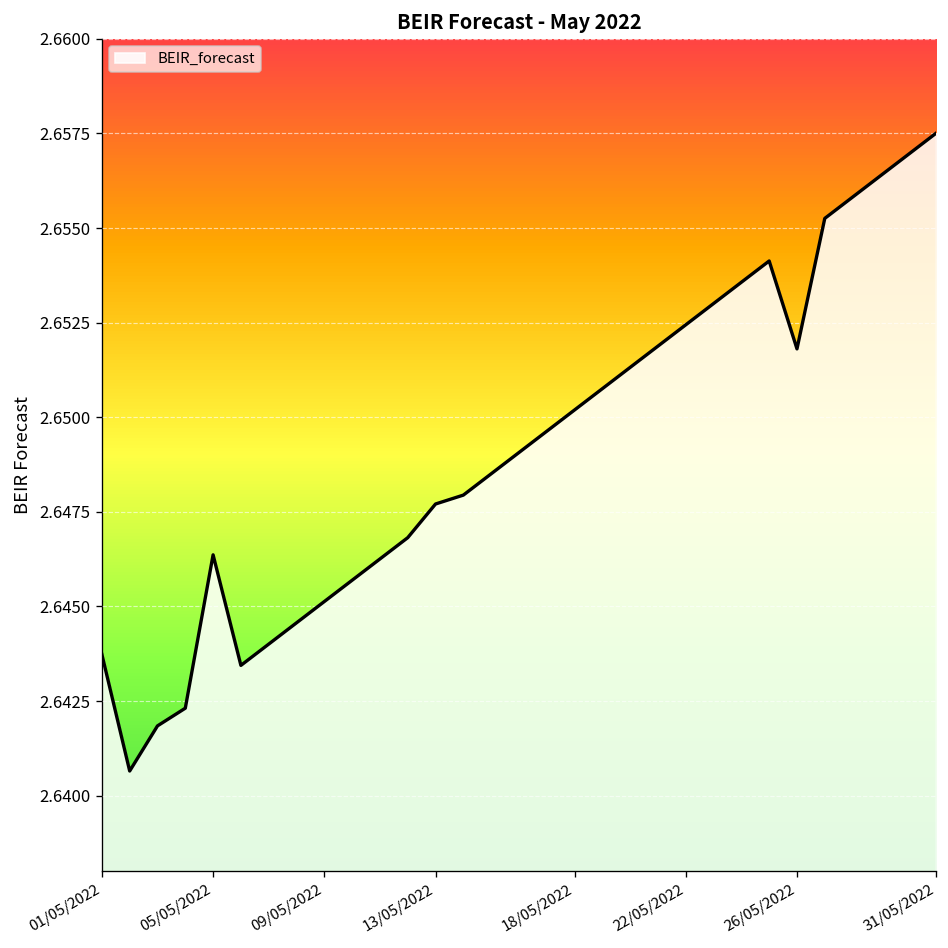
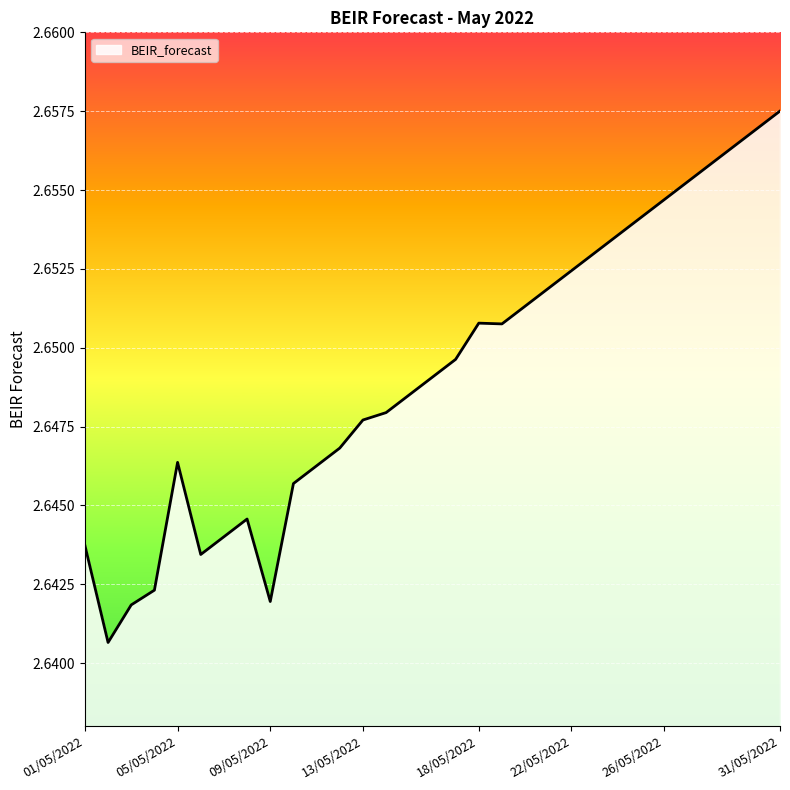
  {
    "01/05/2022": 2.6437,
    "05/05/2022": 2.6464,
-   "09/05/2022": 2.6451,
+   "09/05/2022": 2.6420,
    "13/05/2022": 2.6477,
-   "18/05/2022": 2.6502,
+   "18/05/2022": 2.6508,
    "22/05/2022": 2.6524,
-   "26/05/2022": 2.6518,
+   "26/05/2022": 2.6547,
    "31/05/2022": 2.6575
  }
